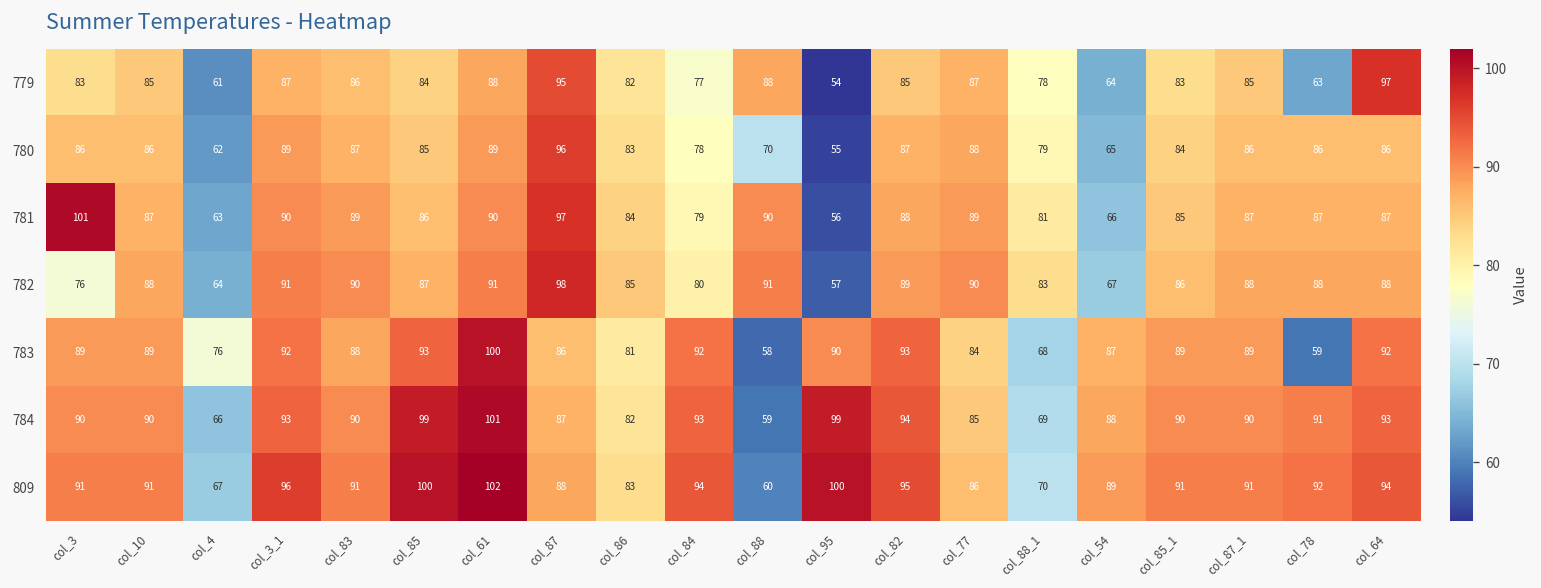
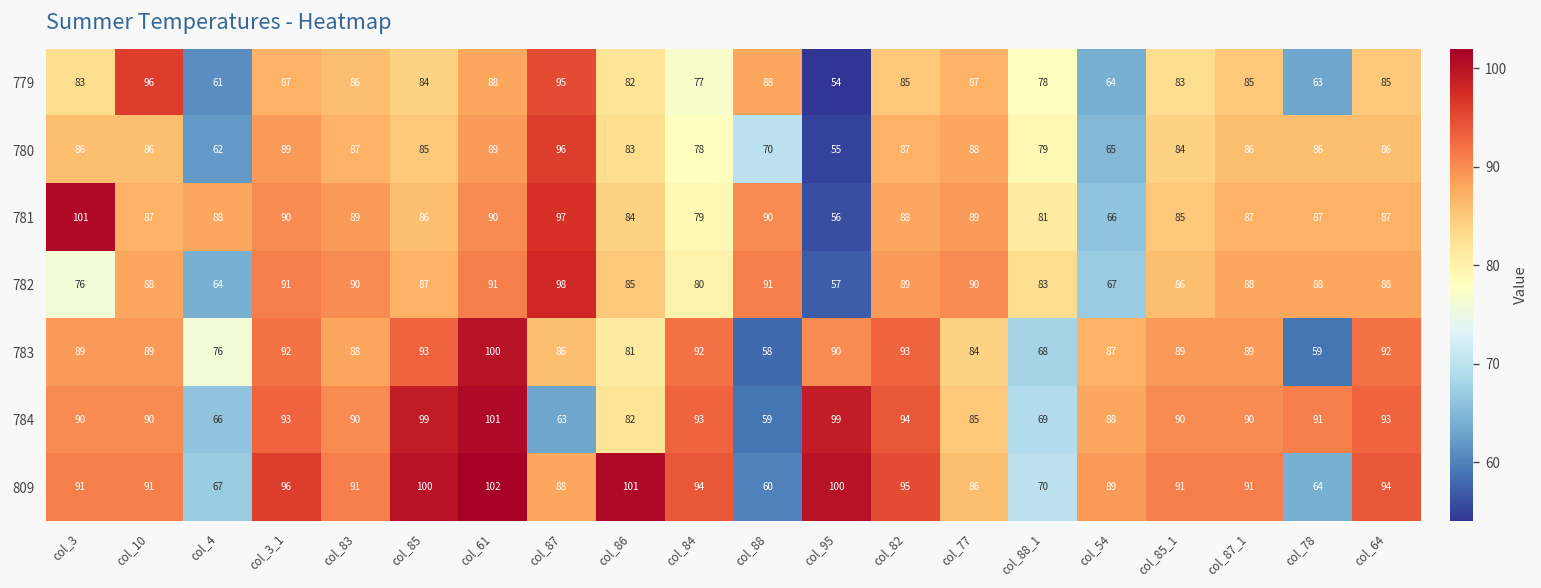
  {
    "779": {
      "col_3": 83,
-     "col_10": 85,
+     "col_10": 96,
      "col_4": 61,
      "col_3_1": 87,
      "col_83": 86,
      "col_85": 84,
      "col_61": 88,
      "col_87": 95,
      "col_86": 82,
      "col_84": 77,
      "col_88": 88,
      "col_95": 54,
      "col_82": 85,
      "col_77": 87,
      "col_88_1": 78,
      "col_54": 64,
      "col_85_1": 83,
      "col_87_1": 85,
      "col_78": 63,
-     "col_64": 97
+     "col_64": 85
    },
    "780": {
      "col_3": 86,
      "col_10": 86,
      "col_4": 62,
      "col_3_1": 89,
      "col_83": 87,
      "col_85": 85,
      "col_61": 89,
      "col_87": 96,
      "col_86": 83,
      "col_84": 78,
      "col_88": 70,
      "col_95": 55,
      "col_82": 87,
      "col_77": 88,
      "col_88_1": 79,
      "col_54": 65,
      "col_85_1": 84,
      "col_87_1": 86,
      "col_78": 86,
      "col_64": 86
    },
    "781": {
      "col_3": 101,
      "col_10": 87,
-     "col_4": 63,
+     "col_4": 88,
      "col_3_1": 90,
      "col_83": 89,
      "col_85": 86,
      "col_61": 90,
      "col_87": 97,
      "col_86": 84,
      "col_84": 79,
      "col_88": 90,
      "col_95": 56,
      "col_82": 88,
      "col_77": 89,
      "col_88_1": 81,
      "col_54": 66,
      "col_85_1": 85,
      "col_87_1": 87,
      "col_78": 87,
      "col_64": 87
    },
    "782": {
      "col_3": 76,
      "col_10": 88,
      "col_4": 64,
      "col_3_1": 91,
      "col_83": 90,
      "col_85": 87,
      "col_61": 91,
      "col_87": 98,
      "col_86": 85,
      "col_84": 80,
      "col_88": 91,
      "col_95": 57,
      "col_82": 89,
      "col_77": 90,
      "col_88_1": 83,
      "col_54": 67,
      "col_85_1": 86,
      "col_87_1": 88,
      "col_78": 88,
      "col_64": 88
    },
    "783": {
      "col_3": 89,
      "col_10": 89,
      "col_4": 76,
      "col_3_1": 92,
      "col_83": 88,
      "col_85": 93,
      "col_61": 100,
      "col_87": 86,
      "col_86": 81,
      "col_84": 92,
      "col_88": 58,
      "col_95": 90,
      "col_82": 93,
      "col_77": 84,
      "col_88_1": 68,
      "col_54": 87,
      "col_85_1": 89,
      "col_87_1": 89,
      "col_78": 59,
      "col_64": 92
    },
    "784": {
      "col_3": 90,
      "col_10": 90,
      "col_4": 66,
      "col_3_1": 93,
      "col_83": 90,
      "col_85": 99,
      "col_61": 101,
-     "col_87": 87,
+     "col_87": 63,
      "col_86": 82,
      "col_84": 93,
      "col_88": 59,
      "col_95": 99,
      "col_82": 94,
      "col_77": 85,
      "col_88_1": 69,
      "col_54": 88,
      "col_85_1": 90,
      "col_87_1": 90,
      "col_78": 91,
      "col_64": 93
    },
    "809": {
      "col_3": 91,
      "col_10": 91,
      "col_4": 67,
      "col_3_1": 96,
      "col_83": 91,
      "col_85": 100,
      "col_61": 102,
      "col_87": 88,
-     "col_86": 83,
+     "col_86": 101,
      "col_84": 94,
      "col_88": 60,
      "col_95": 100,
      "col_82": 95,
      "col_77": 86,
      "col_88_1": 70,
      "col_54": 89,
      "col_85_1": 91,
      "col_87_1": 91,
-     "col_78": 92,
+     "col_78": 64,
      "col_64": 94
    }
  }
